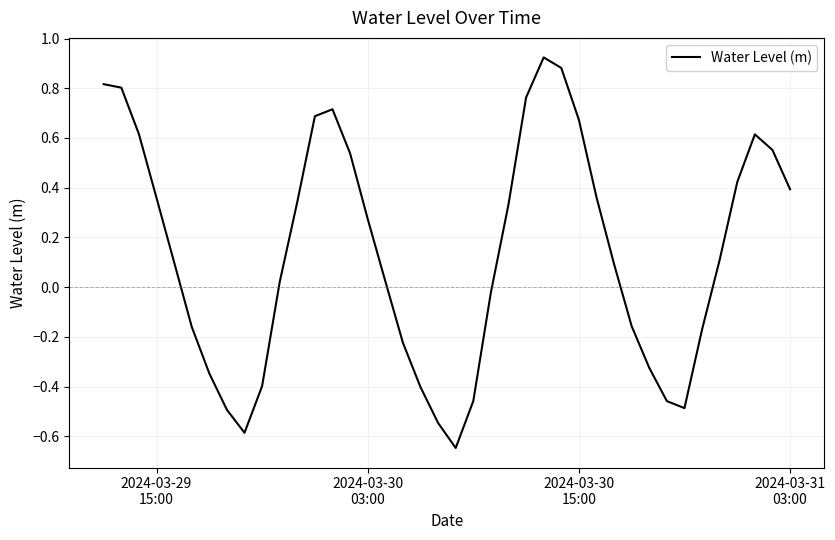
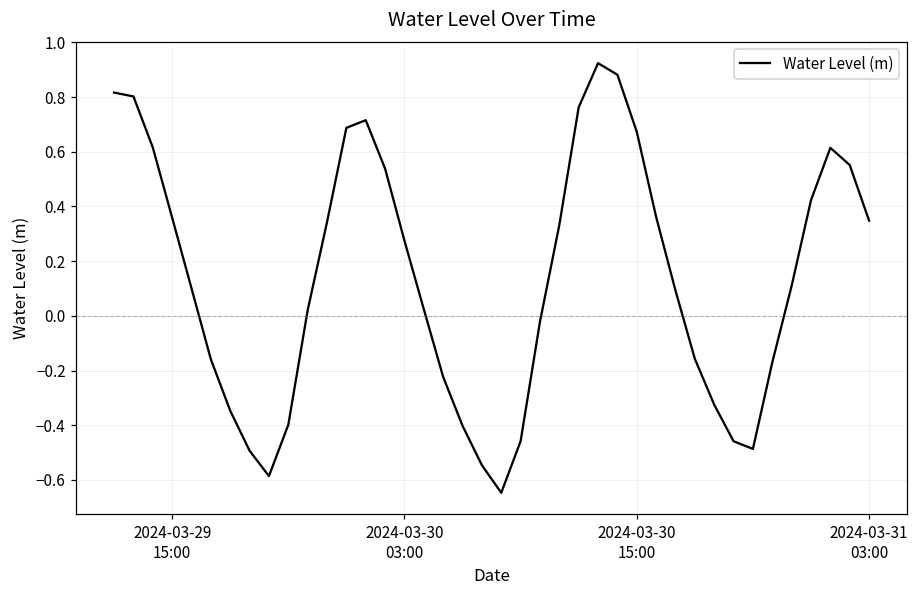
  {
    "2024-03-29 15:00": 0.36,
    "2024-03-30 03:00": 0.27,
    "2024-03-30 15:00": 0.67,
-   "2024-03-31 03:00": 0.39
+   "2024-03-31 03:00": 0.35
  }
